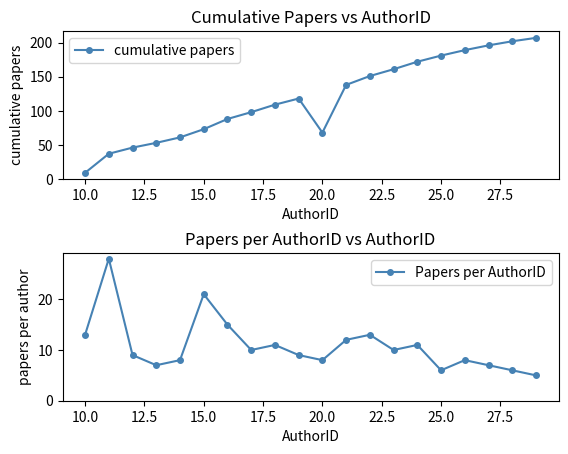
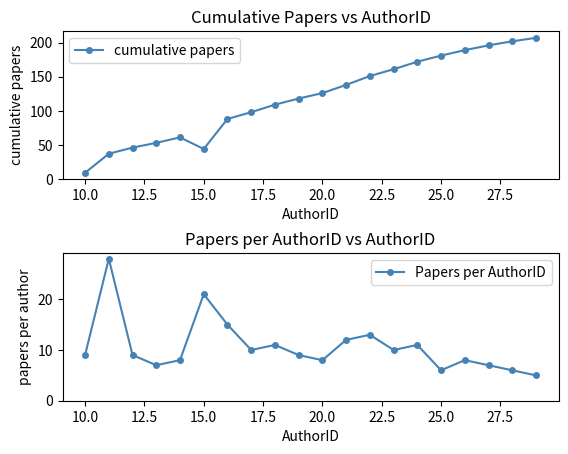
  {
    "Cumulative Papers vs AuthorID": {
      "10.0": 10,
-     "15.0": 70,
-     "20.0": 70,
+     "15.0": 40,
+     "20.0": 130,
      "25.0": 180
    },
    "Papers per AuthorID vs AuthorID": {
-     "10.0": 13,
+     "10.0": 9,
      "15.0": 21,
      "20.0": 8,
      "25.0": 6
    }
  }
